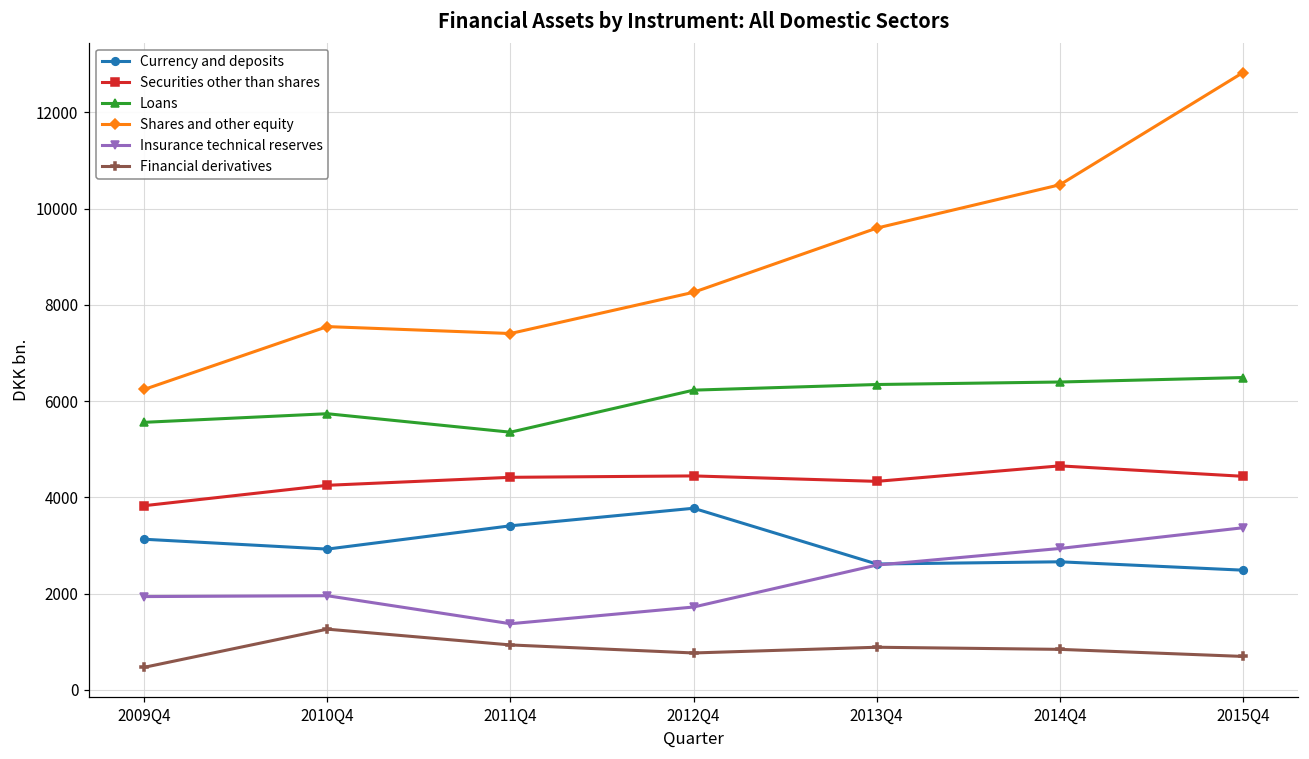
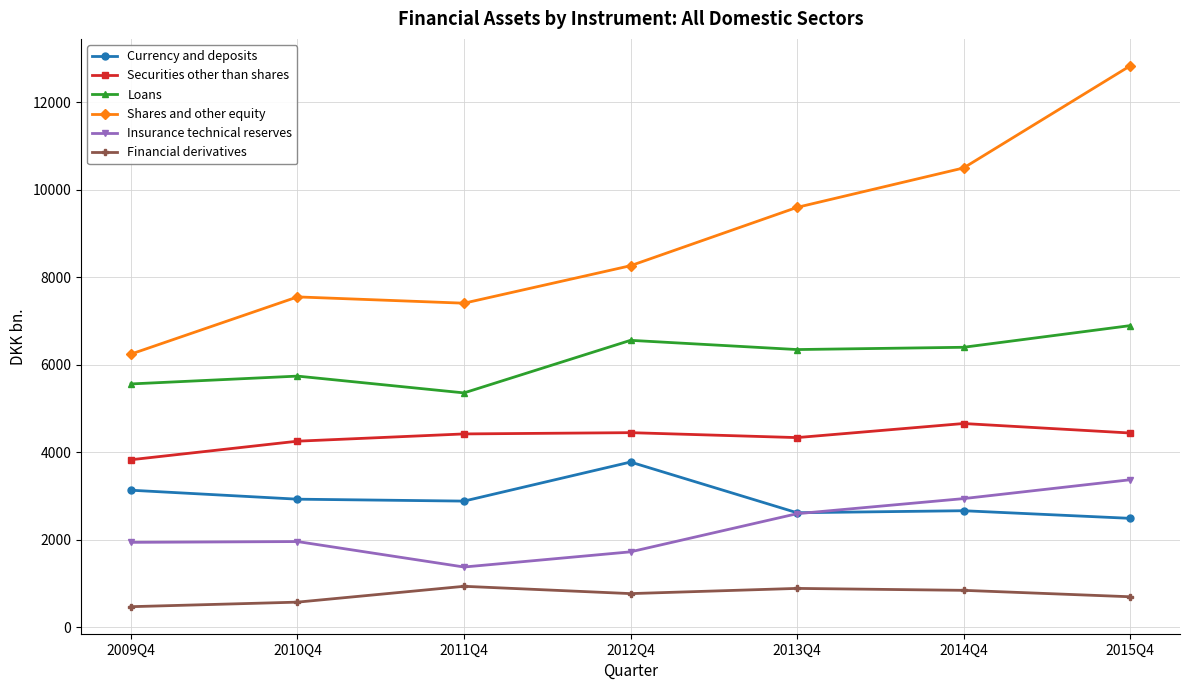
  {
    "Currency and deposits": {
      "2009Q4": 3100,
      "2010Q4": 2900,
-     "2011Q4": 3400,
+     "2011Q4": 2900,
      "2012Q4": 3800,
      "2014Q4": 2700,
      "2015Q4": 2500
    },
    "Securities other than shares": {
      "2009Q4": 3800,
      "2010Q4": 4300,
      "2011Q4": 4400,
      "2012Q4": 4400,
      "2013Q4": 4300,
      "2014Q4": 4700,
      "2015Q4": 4400
    },
    "Loans": {
      "2009Q4": 5600,
      "2010Q4": 5700,
      "2011Q4": 5400,
-     "2012Q4": 6200,
+     "2012Q4": 6600,
      "2013Q4": 6300,
      "2014Q4": 6400,
-     "2015Q4": 6500
+     "2015Q4": 6900
    },
    "Shares and other equity": {
      "2009Q4": 6200,
      "2010Q4": 7600,
      "2011Q4": 7400,
      "2012Q4": 8300,
      "2013Q4": 9600,
      "2014Q4": 10500,
      "2015Q4": 12800
    },
    "Insurance technical reserves": {
      "2009Q4": 1900,
      "2010Q4": 2000,
      "2011Q4": 1400,
      "2012Q4": 1700,
      "2014Q4": 2900,
      "2015Q4": 3400
    },
    "Financial derivatives": {
      "2009Q4": 500,
-     "2010Q4": 1300,
+     "2010Q4": 600,
      "2011Q4": 900,
      "2012Q4": 800,
      "2013Q4": 900,
      "2014Q4": 800,
      "2015Q4": 700
    }
  }
